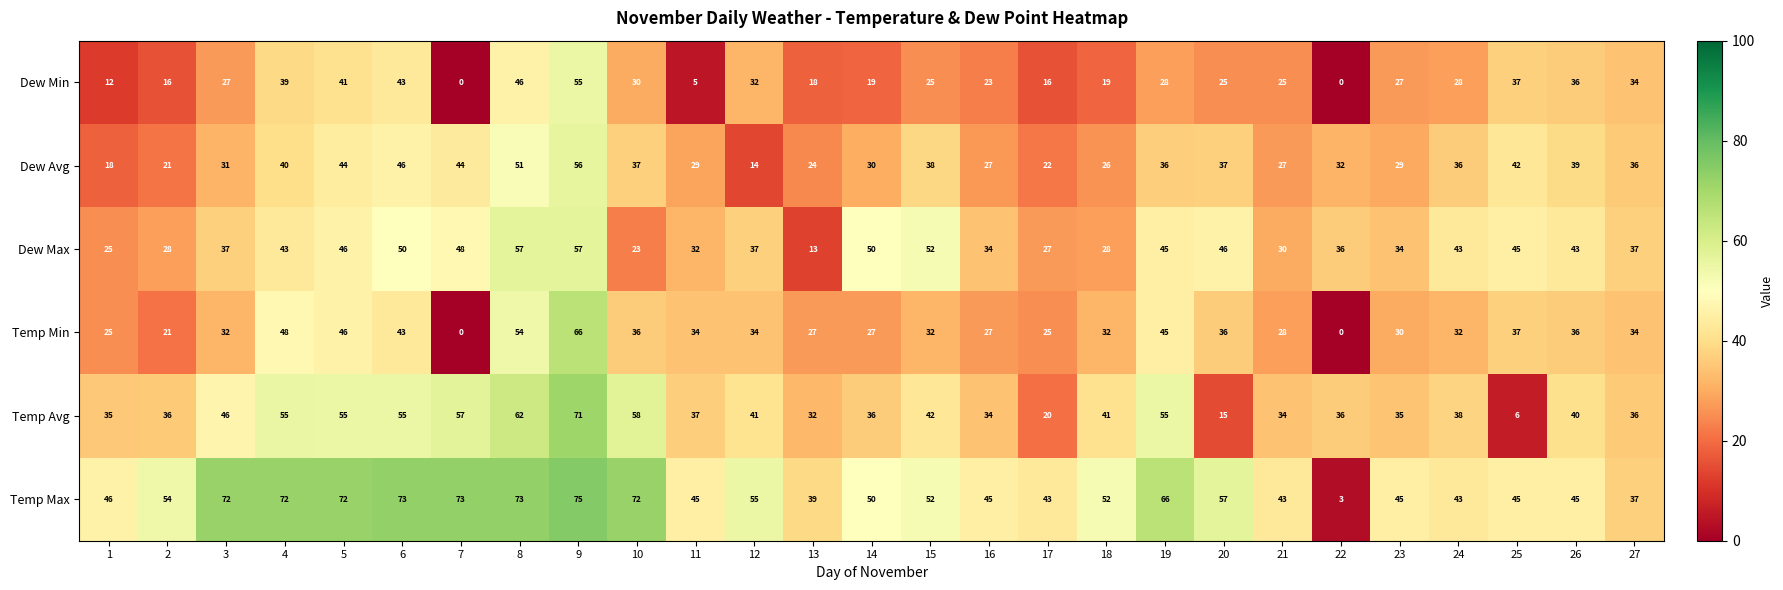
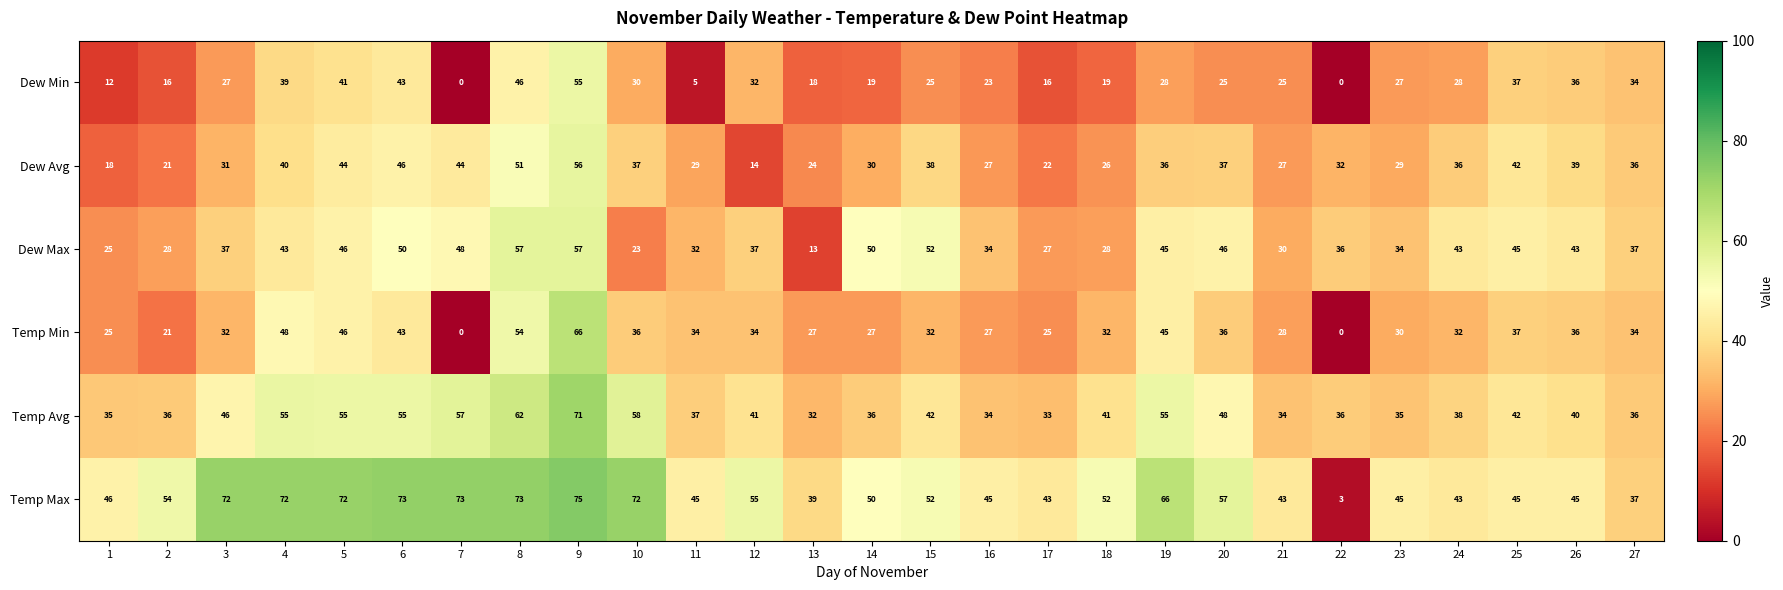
  {
    "Dew Min": {
      "1": 12,
      "2": 16,
      "3": 27,
      "4": 39,
      "5": 41,
      "6": 43,
      "7": 0,
      "8": 46,
      "9": 55,
      "10": 30,
      "11": 5,
      "12": 32,
      "13": 18,
      "14": 19,
      "15": 25,
      "16": 23,
      "17": 16,
      "18": 19,
      "19": 28,
      "20": 25,
      "21": 25,
      "22": 0,
      "23": 27,
      "24": 28,
      "25": 37,
      "26": 36,
      "27": 34
    },
    "Dew Avg": {
      "1": 18,
      "2": 21,
      "3": 31,
      "4": 40,
      "5": 44,
      "6": 46,
      "7": 44,
      "8": 51,
      "9": 56,
      "10": 37,
      "11": 29,
      "12": 14,
      "13": 24,
      "14": 30,
      "15": 38,
      "16": 27,
      "17": 22,
      "18": 26,
      "19": 36,
      "20": 37,
      "21": 27,
      "22": 32,
      "23": 29,
      "24": 36,
      "25": 42,
      "26": 39,
      "27": 36
    },
    "Dew Max": {
      "1": 25,
      "2": 28,
      "3": 37,
      "4": 43,
      "5": 46,
      "6": 50,
      "7": 48,
      "8": 57,
      "9": 57,
      "10": 23,
      "11": 32,
      "12": 37,
      "13": 13,
      "14": 50,
      "15": 52,
      "16": 34,
      "17": 27,
      "18": 28,
      "19": 45,
      "20": 46,
      "21": 30,
      "22": 36,
      "23": 34,
      "24": 43,
      "25": 45,
      "26": 43,
      "27": 37
    },
    "Temp Min": {
      "1": 25,
      "2": 21,
      "3": 32,
      "4": 48,
      "5": 46,
      "6": 43,
      "7": 0,
      "8": 54,
      "9": 66,
      "10": 36,
      "11": 34,
      "12": 34,
      "13": 27,
      "14": 27,
      "15": 32,
      "16": 27,
      "17": 25,
      "18": 32,
      "19": 45,
      "20": 36,
      "21": 28,
      "22": 0,
      "23": 30,
      "24": 32,
      "25": 37,
      "26": 36,
      "27": 34
    },
    "Temp Avg": {
      "1": 35,
      "2": 36,
      "3": 46,
      "4": 55,
      "5": 55,
      "6": 55,
      "7": 57,
      "8": 62,
      "9": 71,
      "10": 58,
      "11": 37,
      "12": 41,
      "13": 32,
      "14": 36,
      "15": 42,
      "16": 34,
-     "17": 20,
+     "17": 33,
      "18": 41,
      "19": 55,
-     "20": 15,
+     "20": 48,
      "21": 34,
      "22": 36,
      "23": 35,
      "24": 38,
-     "25": 6,
+     "25": 42,
      "26": 40,
      "27": 36
    },
    "Temp Max": {
      "1": 46,
      "2": 54,
      "3": 72,
      "4": 72,
      "5": 72,
      "6": 73,
      "7": 73,
      "8": 73,
      "9": 75,
      "10": 72,
      "11": 45,
      "12": 55,
      "13": 39,
      "14": 50,
      "15": 52,
      "16": 45,
      "17": 43,
      "18": 52,
      "19": 66,
      "20": 57,
      "21": 43,
      "22": 3,
      "23": 45,
      "24": 43,
      "25": 45,
      "26": 45,
      "27": 37
    }
  }
